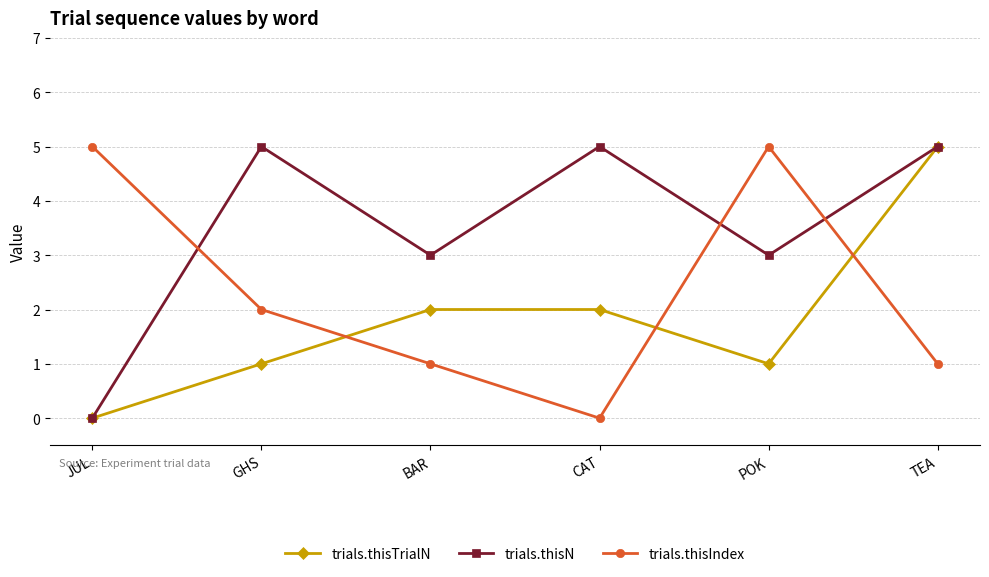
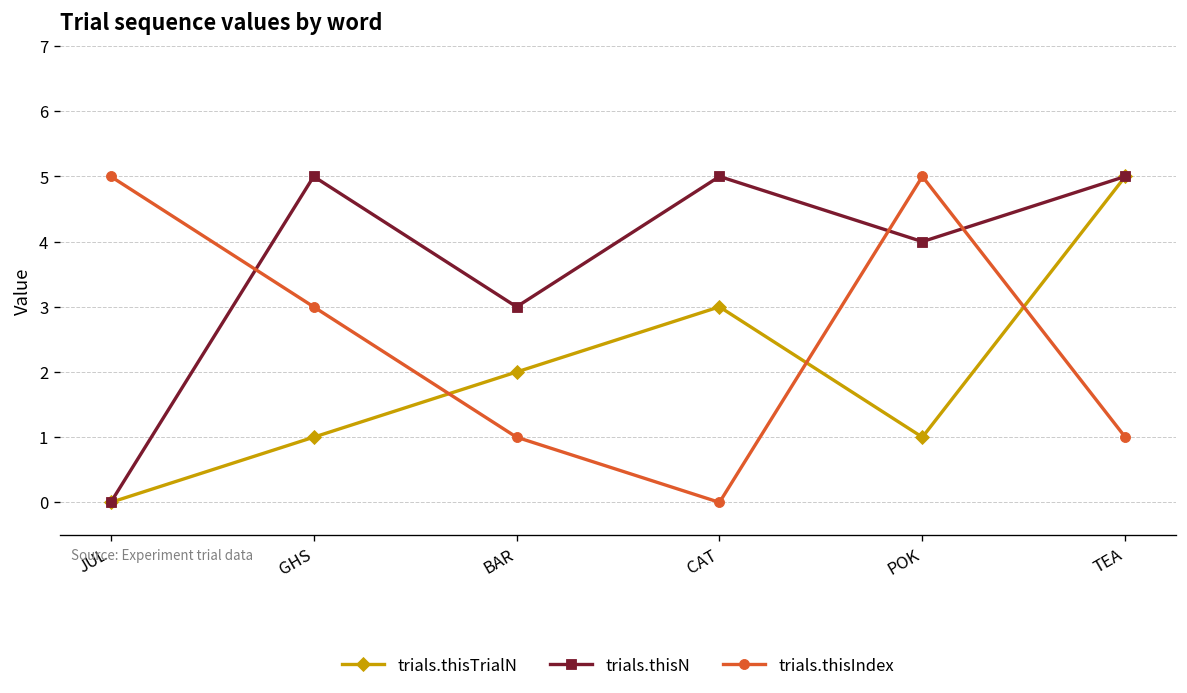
  {
    "trials.thisTrialN": {
      "GHS": 1,
      "BAR": 2,
-     "CAT": 2,
+     "CAT": 3,
      "POK": 1
    },
    "trials.thisN": {
      "GHS": 5,
      "BAR": 3,
      "CAT": 5,
-     "POK": 3
+     "POK": 4
    },
    "trials.thisIndex": {
      "JUL": 5,
-     "GHS": 2,
+     "GHS": 3,
      "BAR": 1,
      "CAT": 0,
      "POK": 5,
      "TEA": 1
    }
  }
